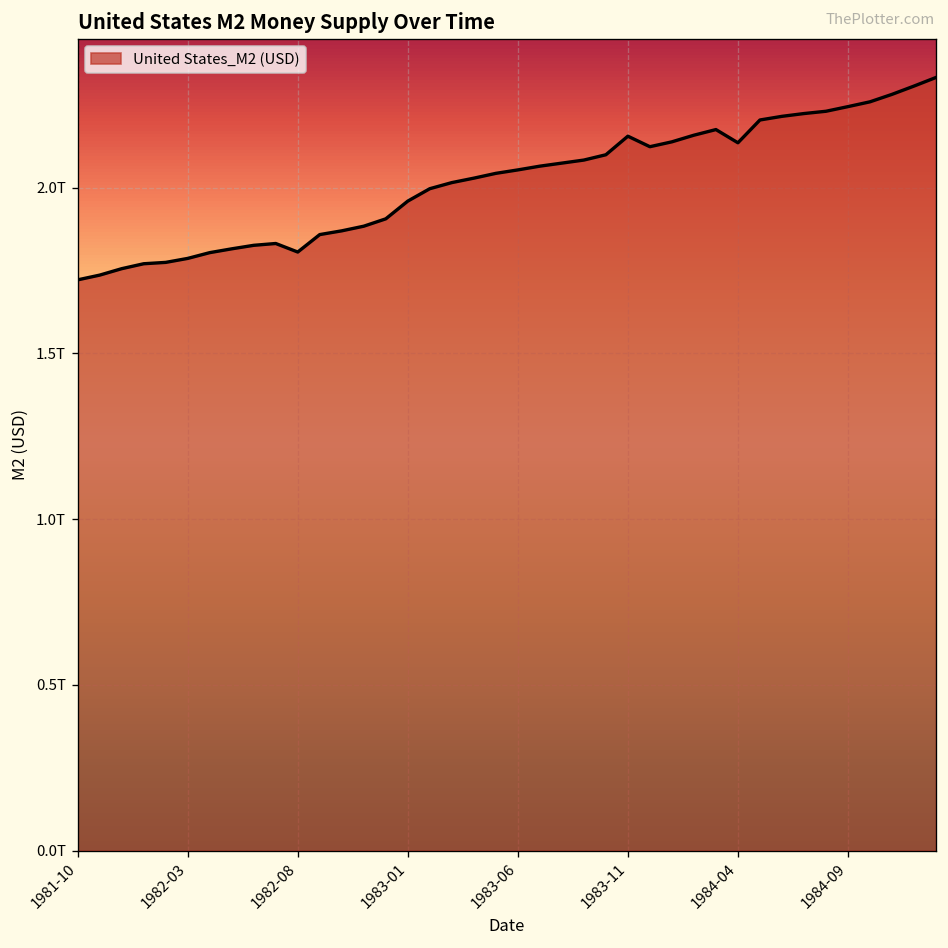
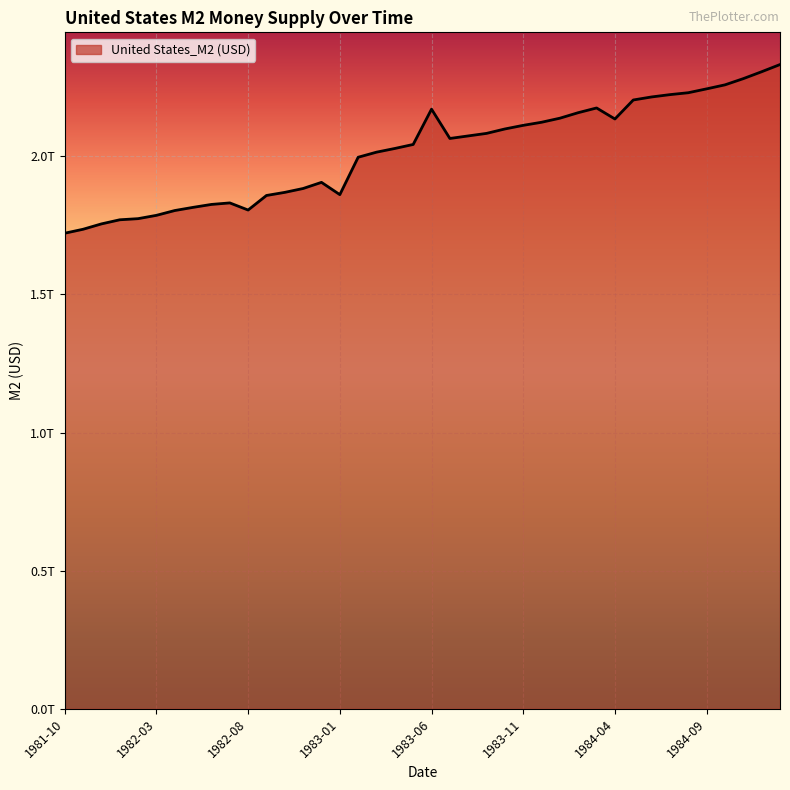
  {
    "1981-10": "1.72T",
    "1982-03": "1.79T",
    "1982-08": "1.81T",
-   "1983-01": "1.96T",
-   "1983-06": "2.05T",
-   "1983-11": "2.16T",
+   "1983-01": "1.86T",
+   "1983-06": "2.17T",
+   "1983-11": "2.11T",
    "1984-04": "2.14T",
    "1984-09": "2.24T"
  }
